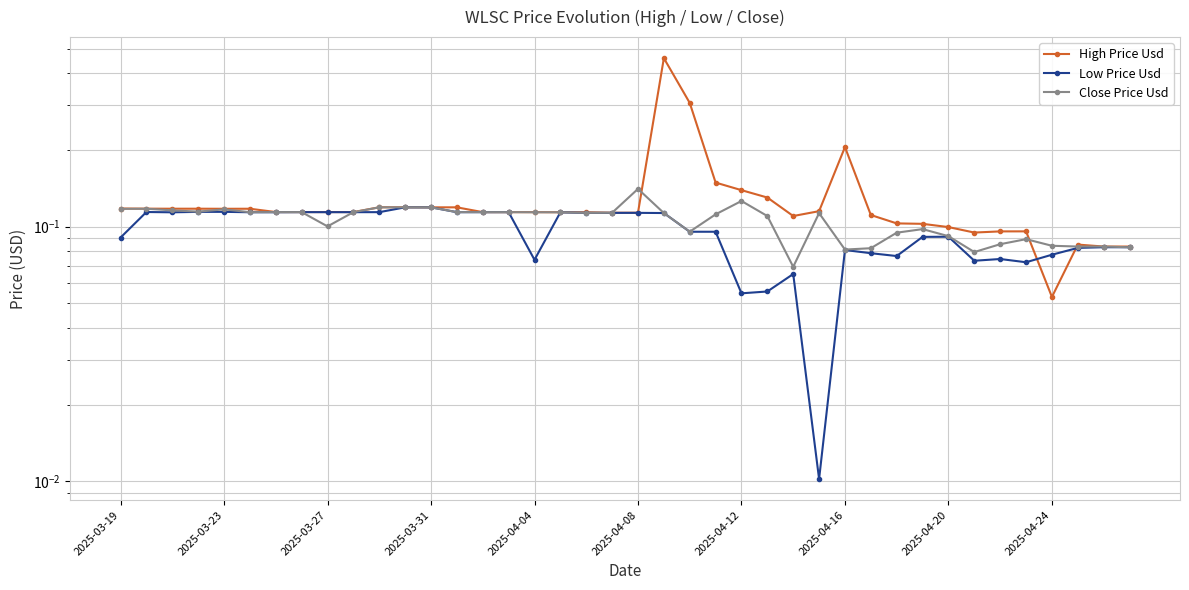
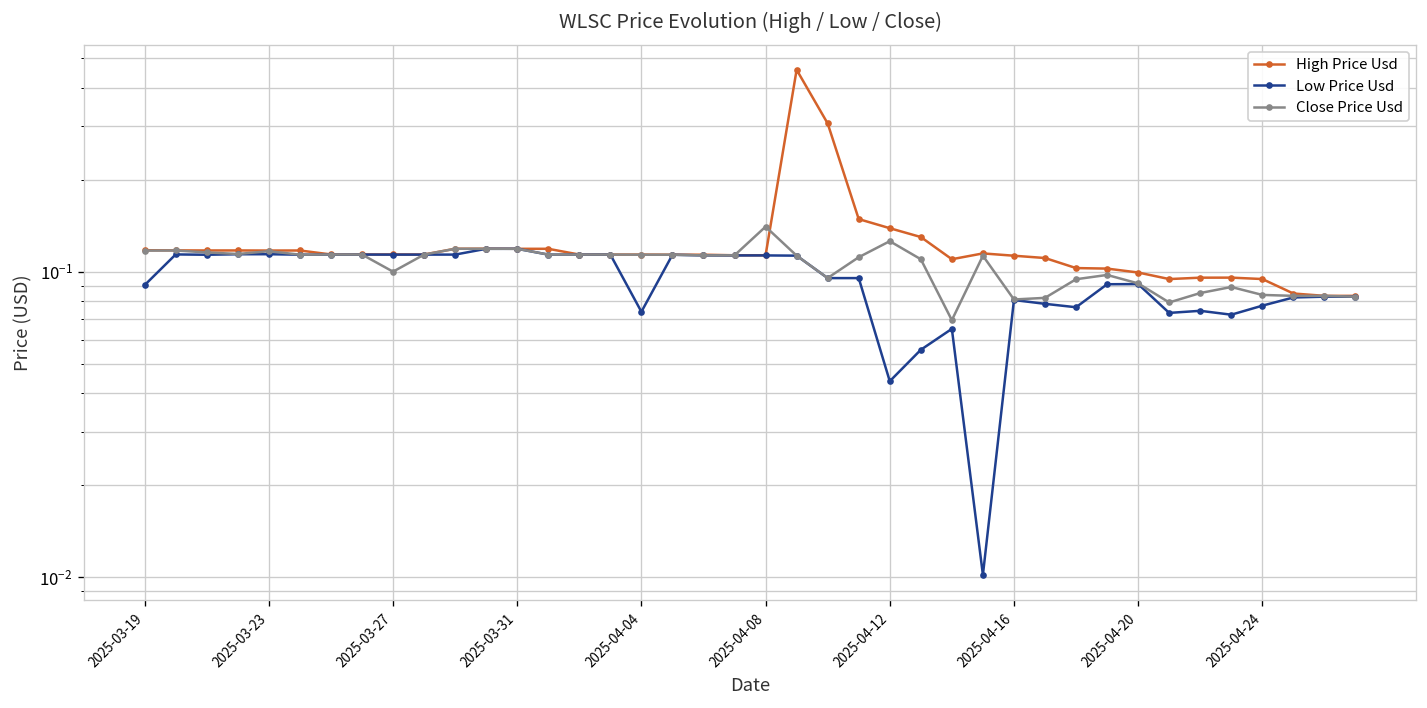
  {
    "High Price Usd": {
      "2025-04-12": 0.14,
-     "2025-04-16": 0.21,
+     "2025-04-16": 0.11,
      "2025-04-20": 0.100,
-     "2025-04-24": 0.053
+     "2025-04-24": 0.095
    },
    "Low Price Usd": {
      "2025-03-19": 0.090,
      "2025-03-23": 0.11,
      "2025-04-04": 0.074,
-     "2025-04-12": 0.055,
+     "2025-04-12": 0.044,
      "2025-04-24": 0.077
    },
    "Close Price Usd": {
      "2025-03-27": 0.100,
      "2025-04-08": 0.14,
      "2025-04-12": 0.13,
      "2025-04-24": 0.084
    }
  }
